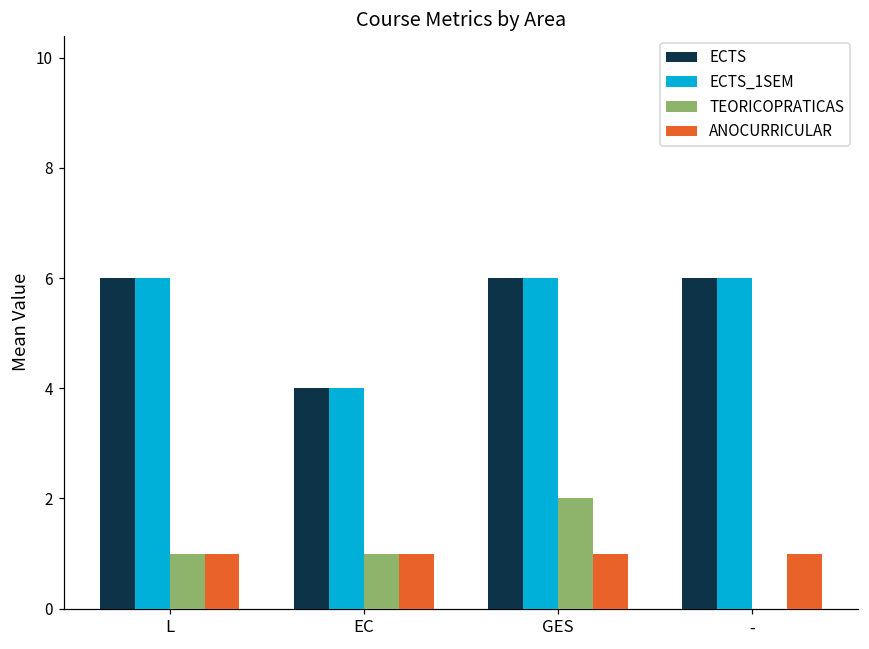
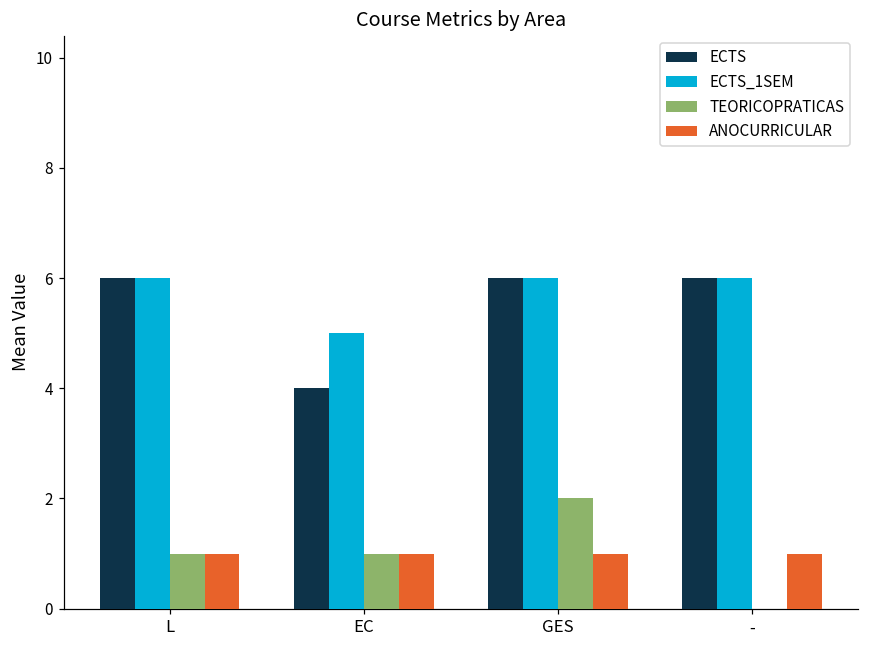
  {
    "ECTS": {
      "L": 6,
      "EC": 4,
      "GES": 6,
      "-": 6
    },
    "ECTS_1SEM": {
      "L": 6,
-     "EC": 4,
+     "EC": 5,
      "GES": 6,
      "-": 6
    },
    "TEORICOPRATICAS": {
      "L": 1,
      "EC": 1,
      "GES": 2,
      "-": 0
    },
    "ANOCURRICULAR": {
      "L": 1,
      "EC": 1,
      "GES": 1,
      "-": 1
    }
  }
